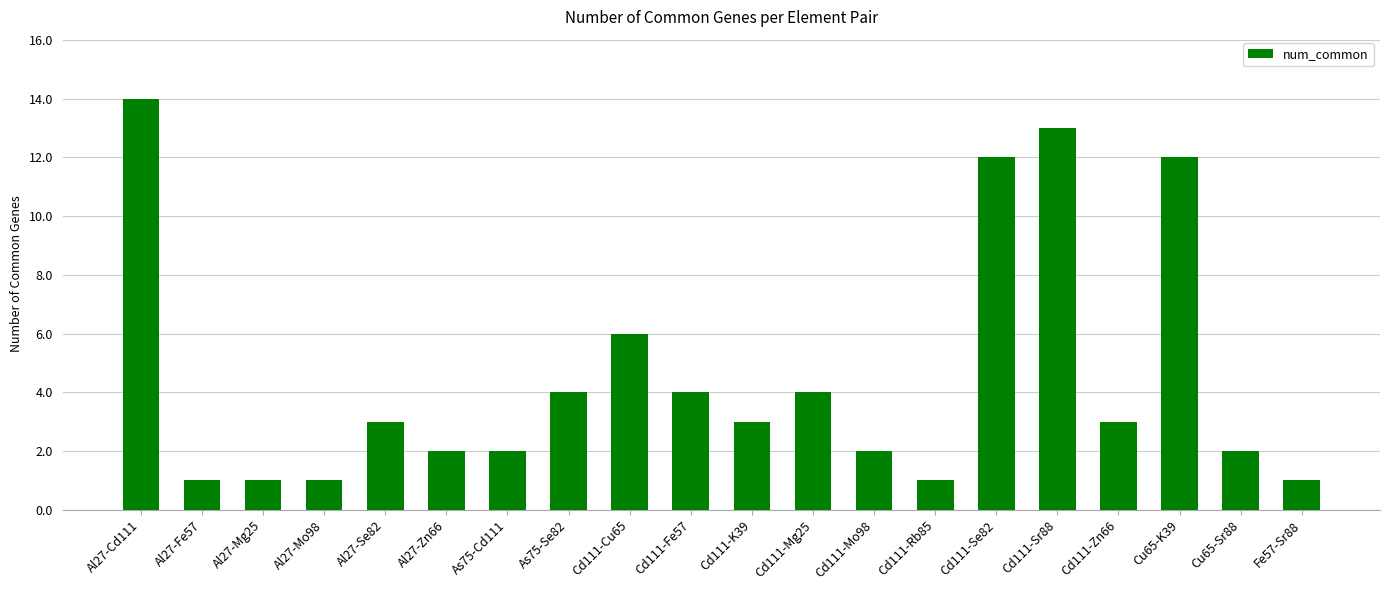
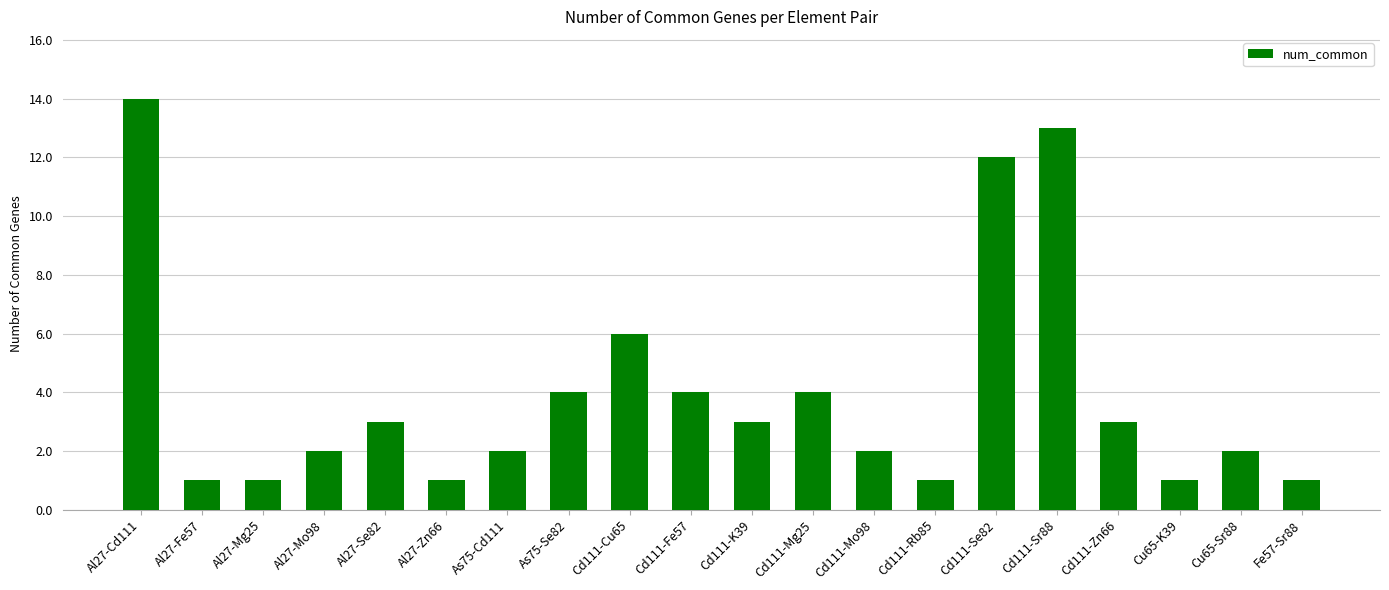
  {
    "Al27-Cd111": 14,
    "Al27-Fe57": 1,
    "Al27-Mg25": 1,
-   "Al27-Mo98": 1,
+   "Al27-Mo98": 2,
    "Al27-Se82": 3,
-   "Al27-Zn66": 2,
+   "Al27-Zn66": 1,
    "As75-Cd111": 2,
    "As75-Se82": 4,
    "Cd111-Cu65": 6,
    "Cd111-Fe57": 4,
    "Cd111-K39": 3,
    "Cd111-Mg25": 4,
    "Cd111-Mo98": 2,
    "Cd111-Rb85": 1,
    "Cd111-Se82": 12,
    "Cd111-Sr88": 13,
    "Cd111-Zn66": 3,
-   "Cu65-K39": 12,
+   "Cu65-K39": 1,
    "Cu65-Sr88": 2,
    "Fe57-Sr88": 1
  }
